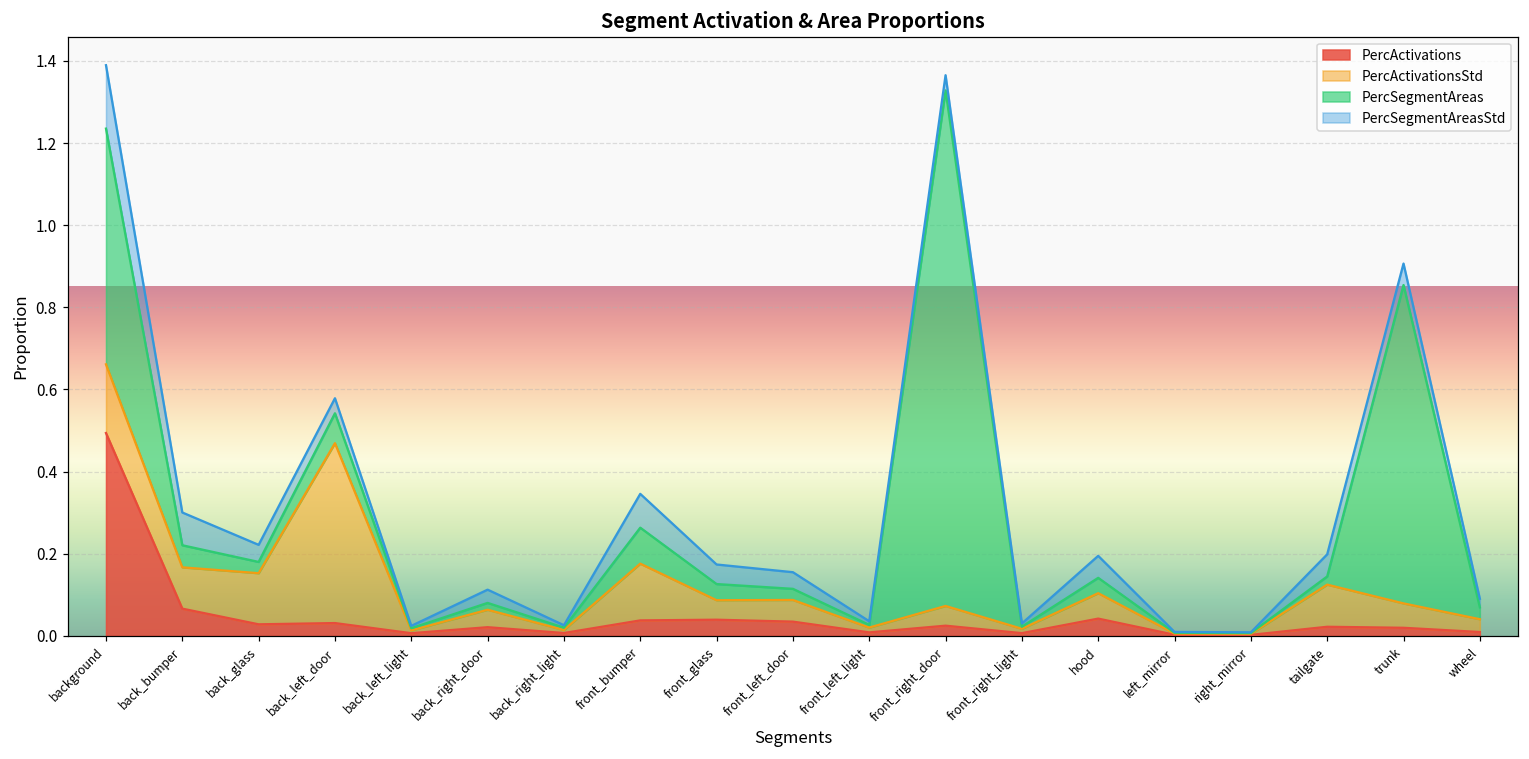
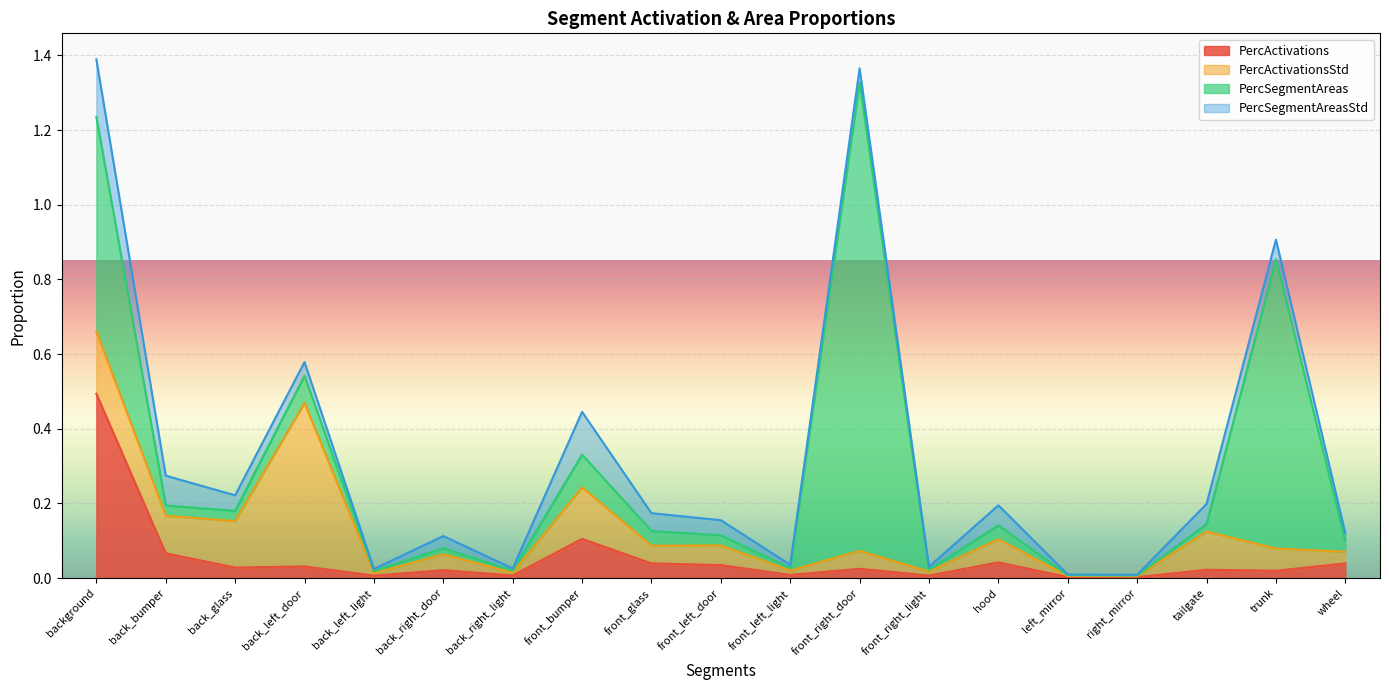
  {
    "PercActivations": {
      "background": 0.49,
      "back_bumper": 0.07,
      "back_glass": 0.03,
      "back_left_door": 0.03,
      "back_left_light": 0.01,
      "back_right_door": 0.02,
      "back_right_light": 0.01,
-     "front_bumper": 0.04,
+     "front_bumper": 0.10,
      "front_glass": 0.04,
      "front_left_door": 0.03,
      "front_left_light": 0.01,
      "front_right_door": 0.02,
      "front_right_light": 0.01,
      "hood": 0.04,
      "tailgate": 0.02,
      "trunk": 0.02,
-     "wheel": 0.01
+     "wheel": 0.04
    },
    "PercActivationsStd": {
      "background": 0.17,
      "back_bumper": 0.10,
      "back_glass": 0.12,
      "back_left_door": 0.44,
      "back_right_door": 0.04,
      "front_bumper": 0.14,
      "front_glass": 0.05,
      "front_left_door": 0.05,
      "front_right_door": 0.05,
      "hood": 0.06,
      "tailgate": 0.10,
      "trunk": 0.06,
      "wheel": 0.03
    },
    "PercSegmentAreas": {
      "background": 0.57,
-     "back_bumper": 0.05,
+     "back_bumper": 0.03,
      "back_glass": 0.03,
      "back_left_door": 0.07,
      "back_right_door": 0.02,
      "front_bumper": 0.09,
      "front_glass": 0.04,
      "front_left_door": 0.03,
      "front_right_door": 1.26,
      "hood": 0.04,
      "tailgate": 0.02,
      "trunk": 0.78,
      "wheel": 0.03
    },
    "PercSegmentAreasStd": {
      "background": 0.15,
      "back_bumper": 0.08,
      "back_glass": 0.04,
      "back_left_door": 0.04,
      "back_right_door": 0.03,
-     "front_bumper": 0.08,
+     "front_bumper": 0.11,
      "front_glass": 0.05,
      "front_left_door": 0.04,
      "front_left_light": 0.01,
      "front_right_door": 0.04,
      "front_right_light": 0.01,
      "hood": 0.05,
      "tailgate": 0.05,
      "trunk": 0.05,
      "wheel": 0.02
    }
  }
